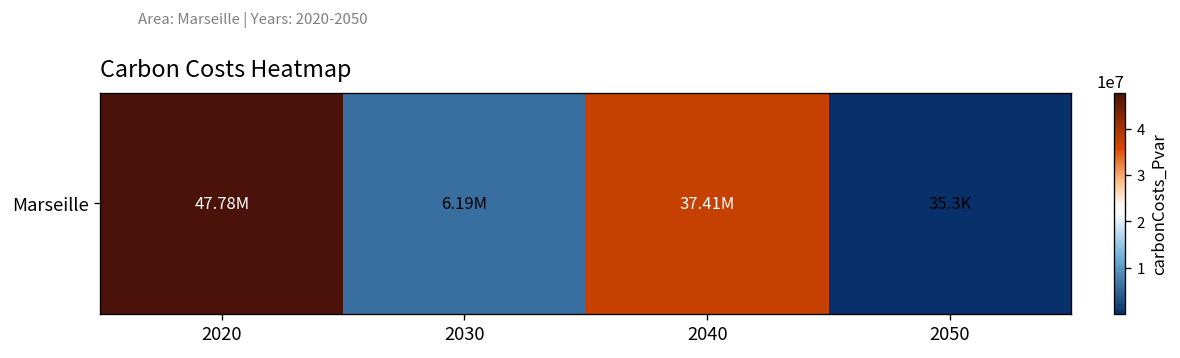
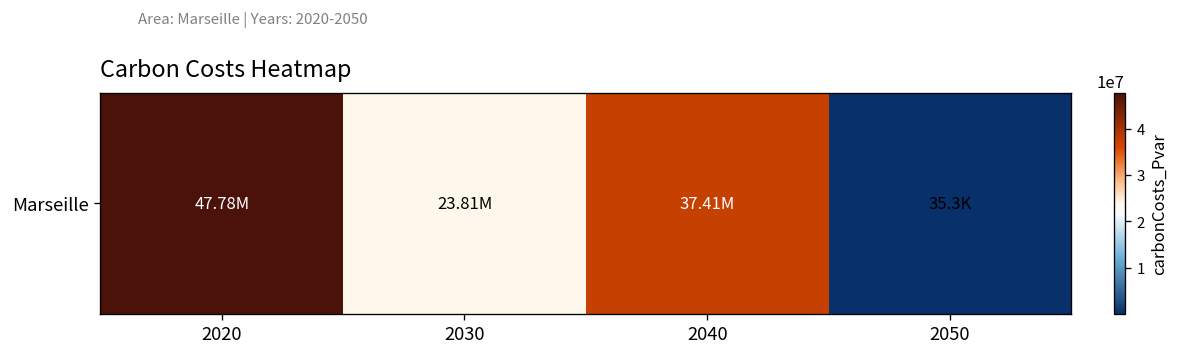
  {
    "Marseille": {
      "2020": "47.78M",
-     "2030": "6.19M",
+     "2030": "23.81M",
      "2040": "37.41M",
      "2050": "35.3K"
    }
  }
